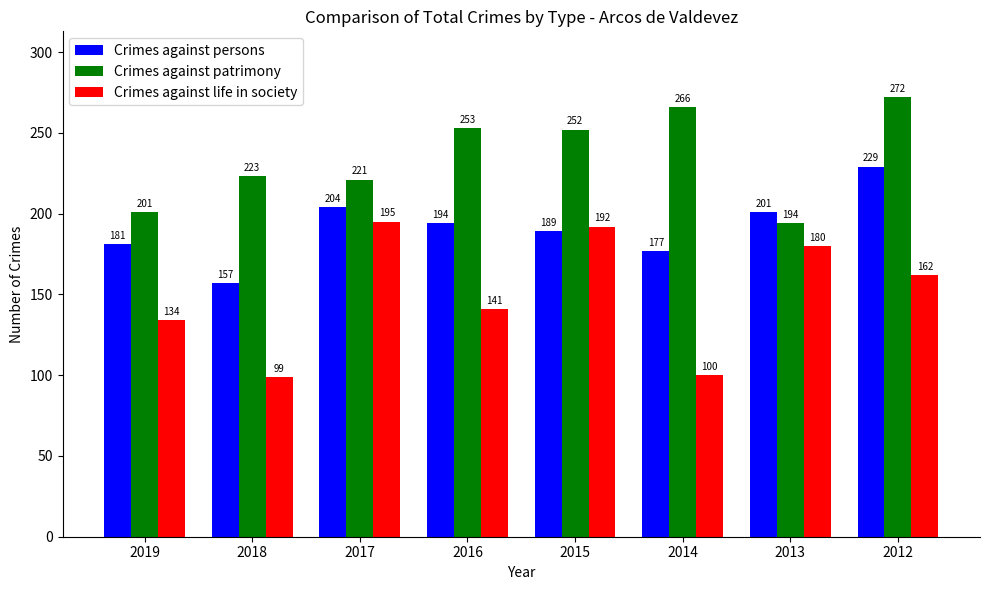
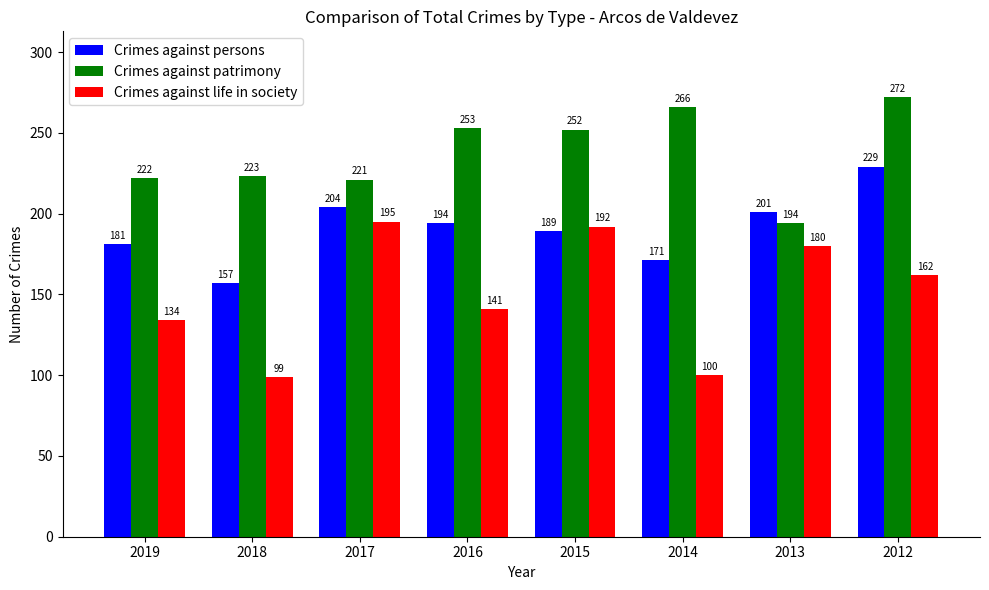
  {
    "Crimes against persons": {
      "2019": 181,
      "2018": 157,
      "2017": 204,
      "2016": 194,
      "2015": 189,
-     "2014": 177,
+     "2014": 171,
      "2013": 201,
      "2012": 229
    },
    "Crimes against patrimony": {
-     "2019": 201,
+     "2019": 222,
      "2018": 223,
      "2017": 221,
      "2016": 253,
      "2015": 252,
      "2014": 266,
      "2013": 194,
      "2012": 272
    },
    "Crimes against life in society": {
      "2019": 134,
      "2018": 99,
      "2017": 195,
      "2016": 141,
      "2015": 192,
      "2014": 100,
      "2013": 180,
      "2012": 162
    }
  }
